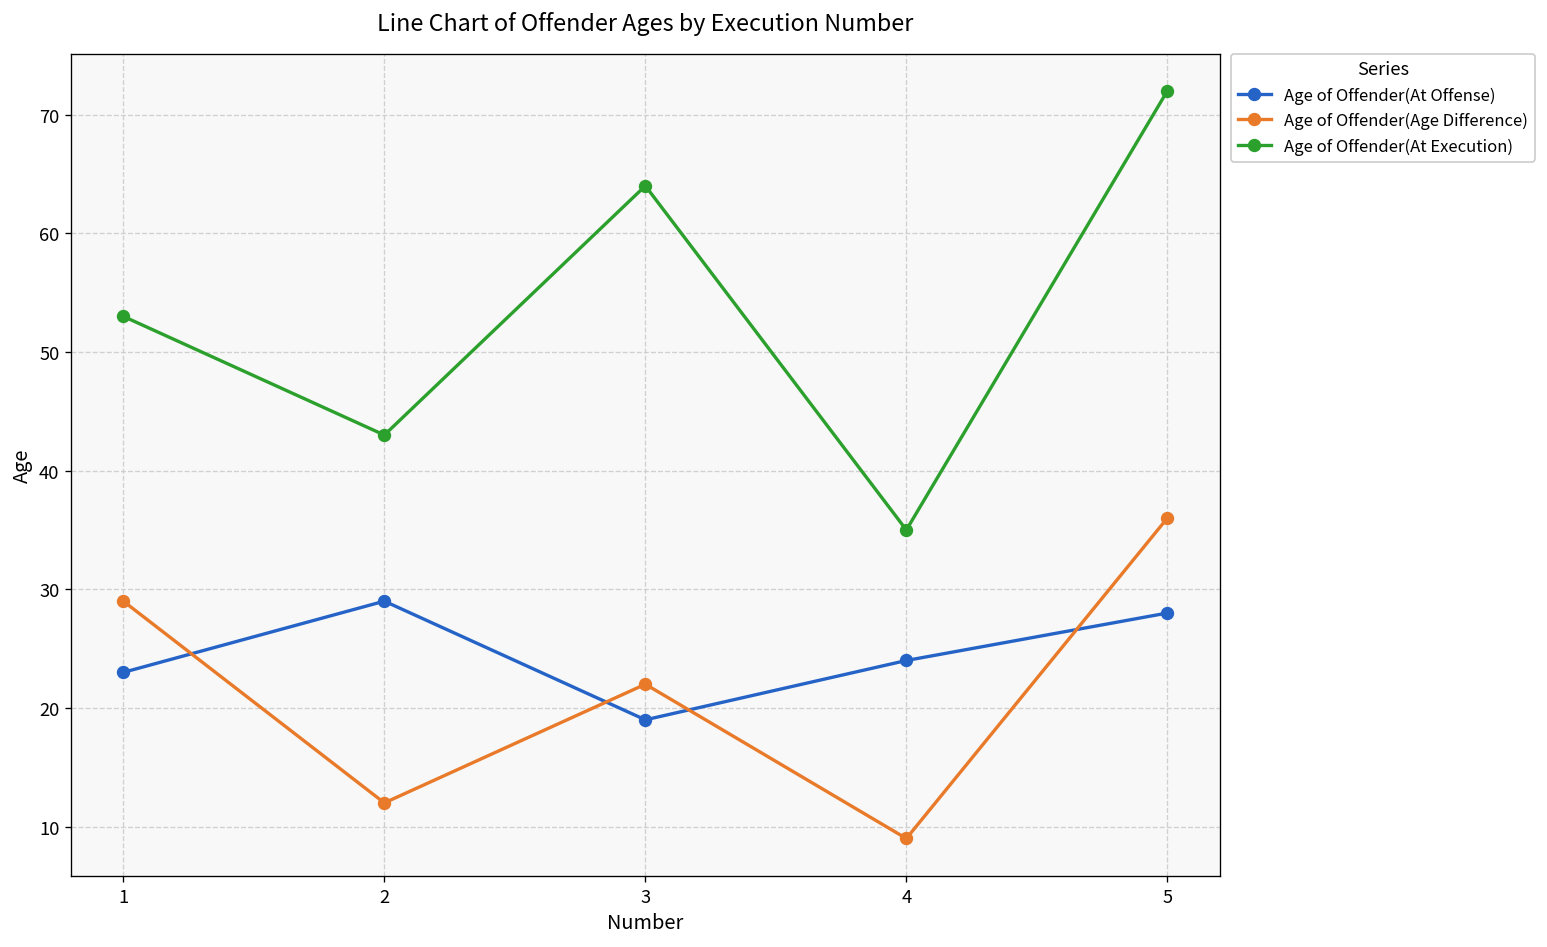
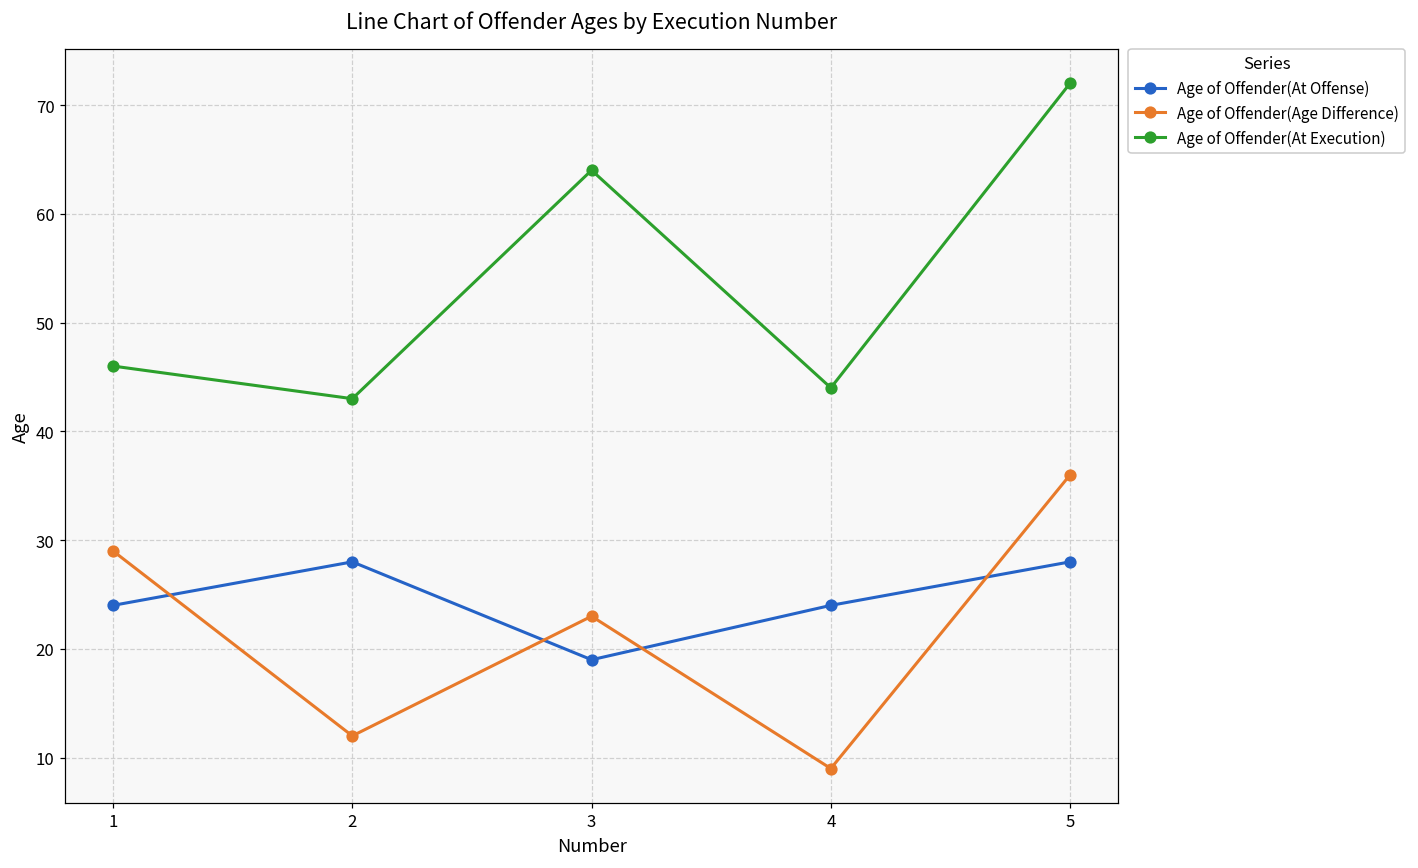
  {
    "Age of Offender(At Offense)": {
-     "1": 23,
-     "2": 29,
+     "1": 24,
+     "2": 28,
      "3": 19,
      "4": 24,
      "5": 28
    },
    "Age of Offender(Age Difference)": {
      "1": 29,
      "2": 12,
-     "3": 22,
+     "3": 23,
      "4": 9,
      "5": 36
    },
    "Age of Offender(At Execution)": {
-     "1": 53,
+     "1": 46,
      "2": 43,
      "3": 64,
-     "4": 35,
+     "4": 44,
      "5": 72
    }
  }
